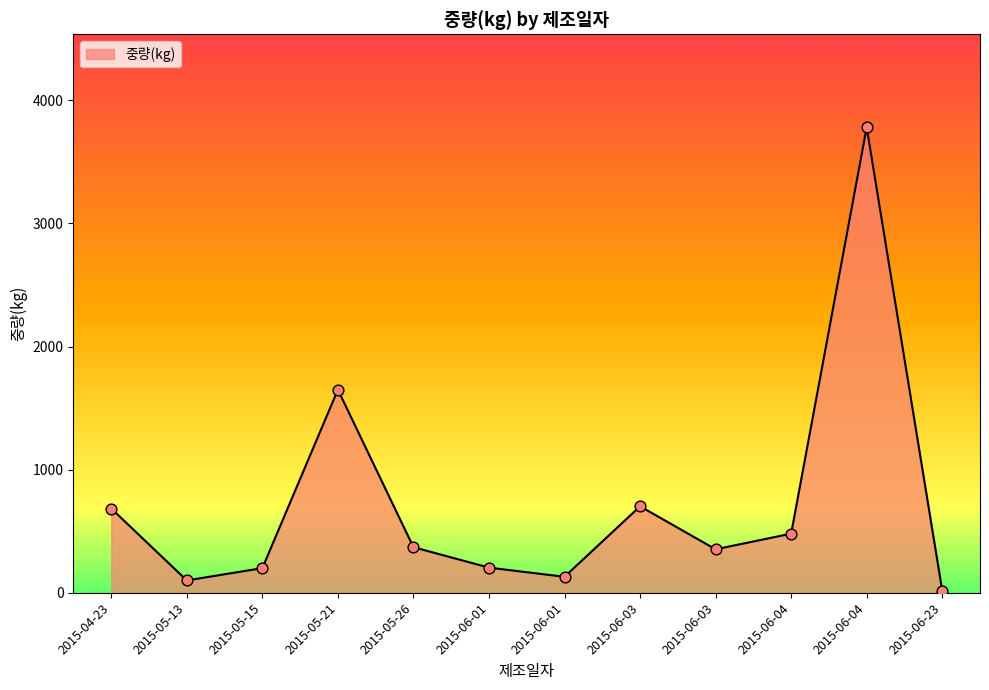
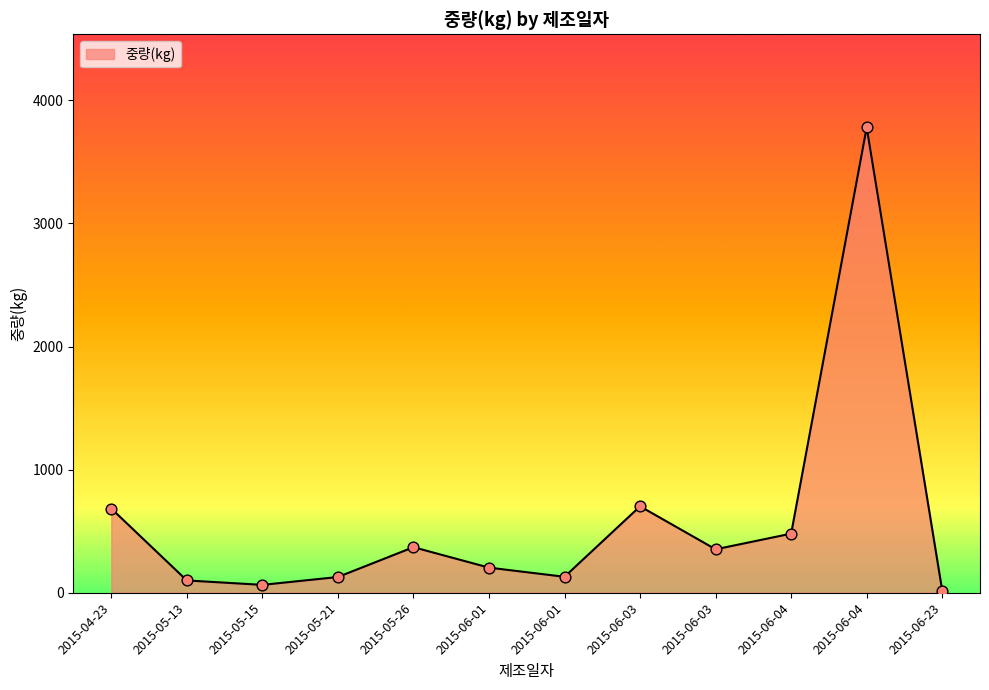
  {
    "2015-04-23": 680,
    "2015-05-13": 100,
-   "2015-05-15": 200,
-   "2015-05-21": 1650,
+   "2015-05-15": 60,
+   "2015-05-21": 130,
    "2015-05-26": 370,
    "2015-06-23": 20
  }
